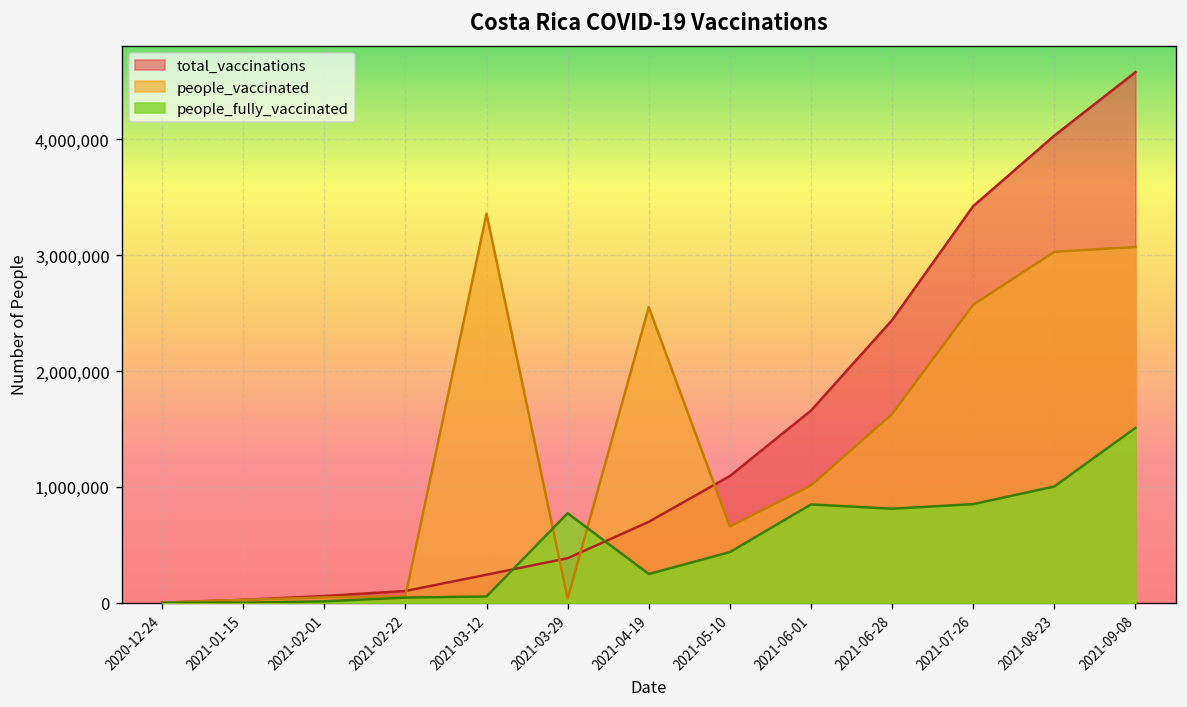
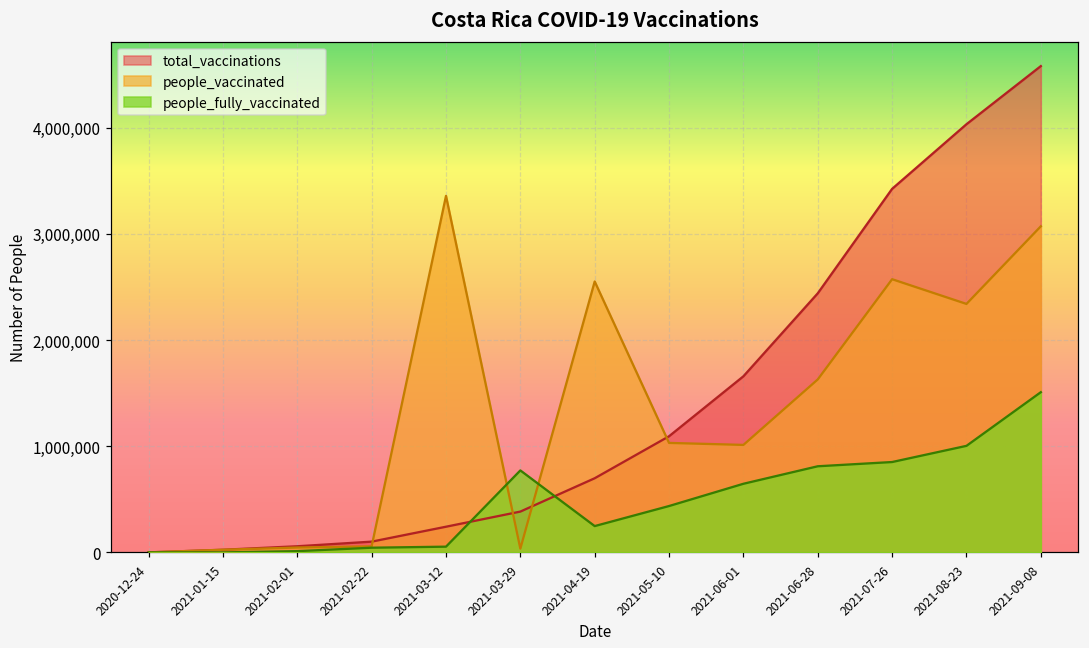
  {
    "total_vaccinations": {
      "2021-02-22": "100,000",
      "2021-03-12": "200,000",
      "2021-03-29": "400,000",
      "2021-04-19": "700,000",
      "2021-05-10": "1,100,000",
      "2021-06-01": "1,700,000",
      "2021-06-28": "2,400,000",
      "2021-07-26": "3,400,000",
      "2021-08-23": "4,000,000",
      "2021-09-08": "4,600,000"
    },
    "people_vaccinated": {
      "2021-03-12": "3,400,000",
      "2021-03-29": "0",
      "2021-04-19": "2,600,000",
-     "2021-05-10": "700,000",
+     "2021-05-10": "1,000,000",
      "2021-06-01": "1,000,000",
      "2021-06-28": "1,600,000",
      "2021-07-26": "2,600,000",
-     "2021-08-23": "3,000,000",
+     "2021-08-23": "2,300,000",
      "2021-09-08": "3,100,000"
    },
    "people_fully_vaccinated": {
      "2021-02-01": "0",
      "2021-03-12": "100,000",
      "2021-03-29": "800,000",
      "2021-04-19": "200,000",
      "2021-05-10": "400,000",
-     "2021-06-01": "800,000",
+     "2021-06-01": "600,000",
      "2021-06-28": "800,000",
      "2021-07-26": "900,000",
      "2021-08-23": "1,000,000",
      "2021-09-08": "1,500,000"
    }
  }
